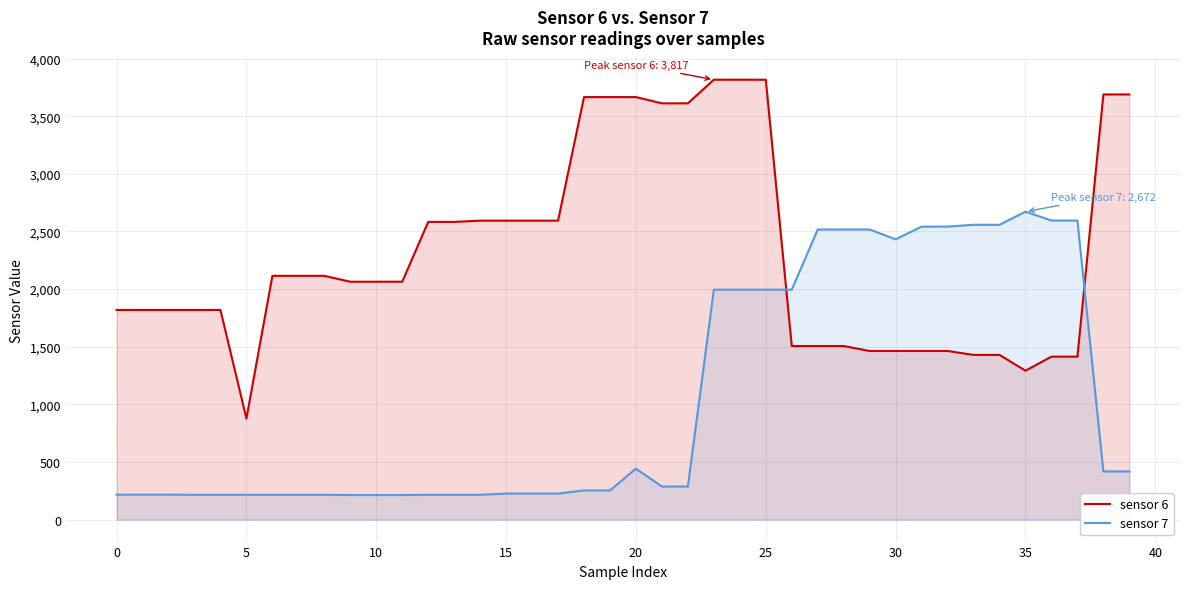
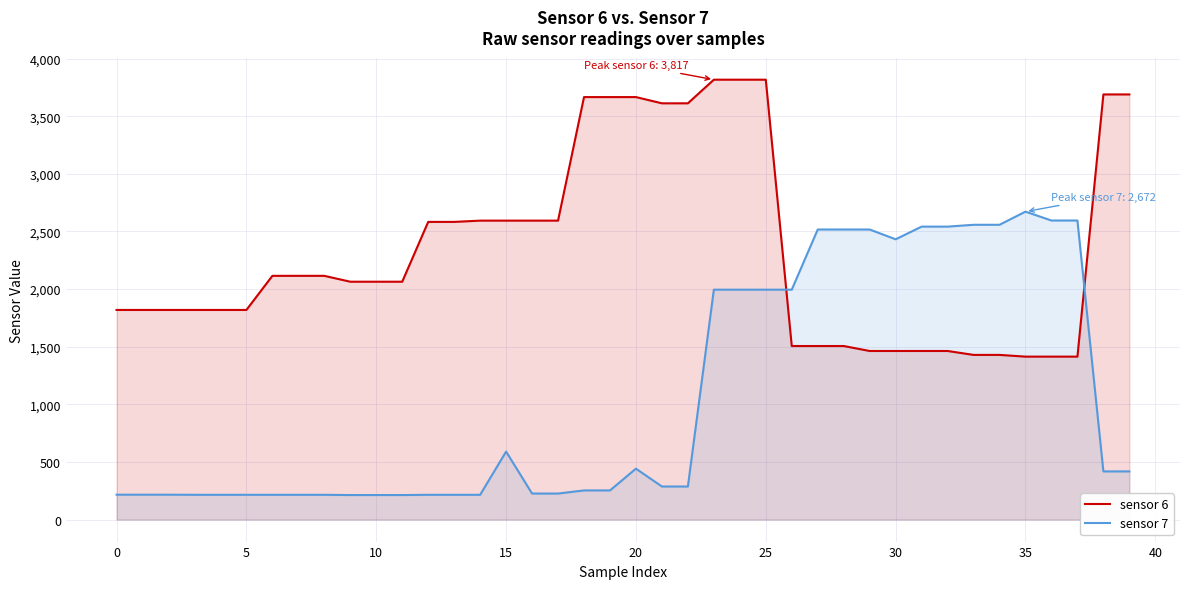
  {
    "sensor 6": {
      "0": "1,820",
-     "5": "880",
+     "5": "1,820",
      "10": "2,060",
      "15": "2,590",
      "20": "3,670",
      "25": "3,820",
      "30": "1,460",
-     "35": "1,290"
+     "35": "1,410"
    },
    "sensor 7": {
      "0": "220",
      "5": "220",
      "10": "210",
-     "15": "230",
+     "15": "590",
      "20": "440",
      "25": "2,000",
      "30": "2,430"
    }
  }
